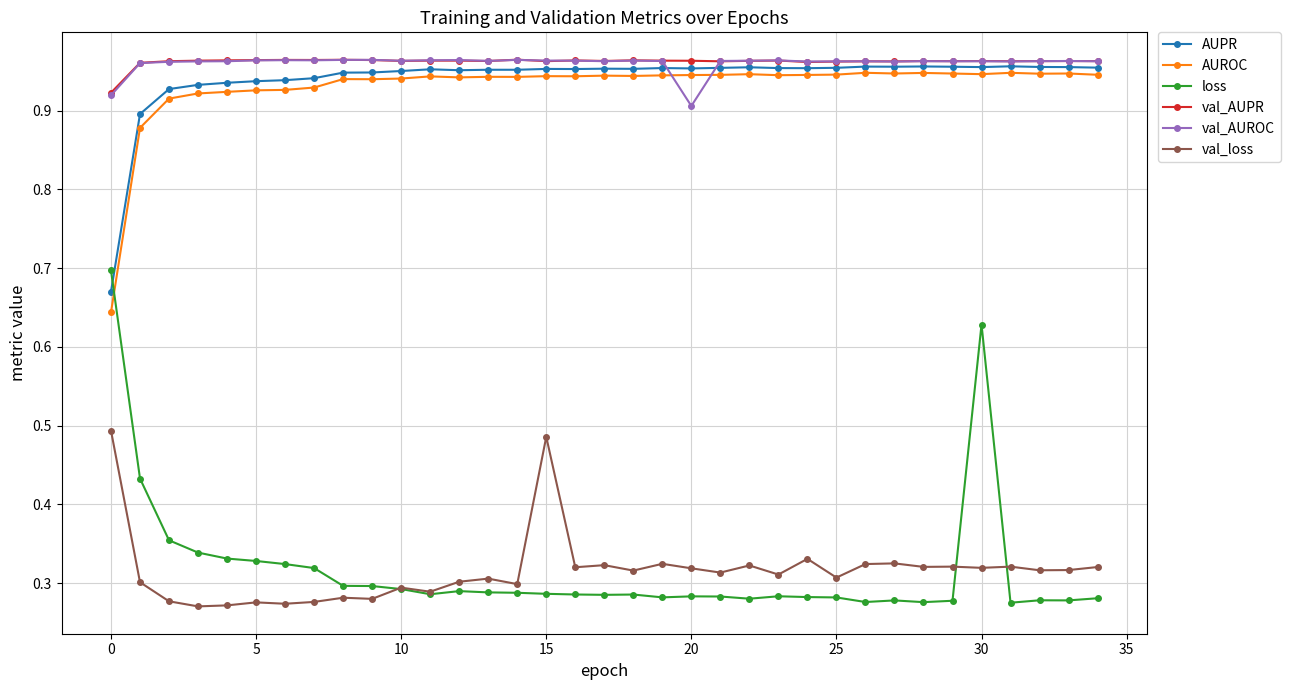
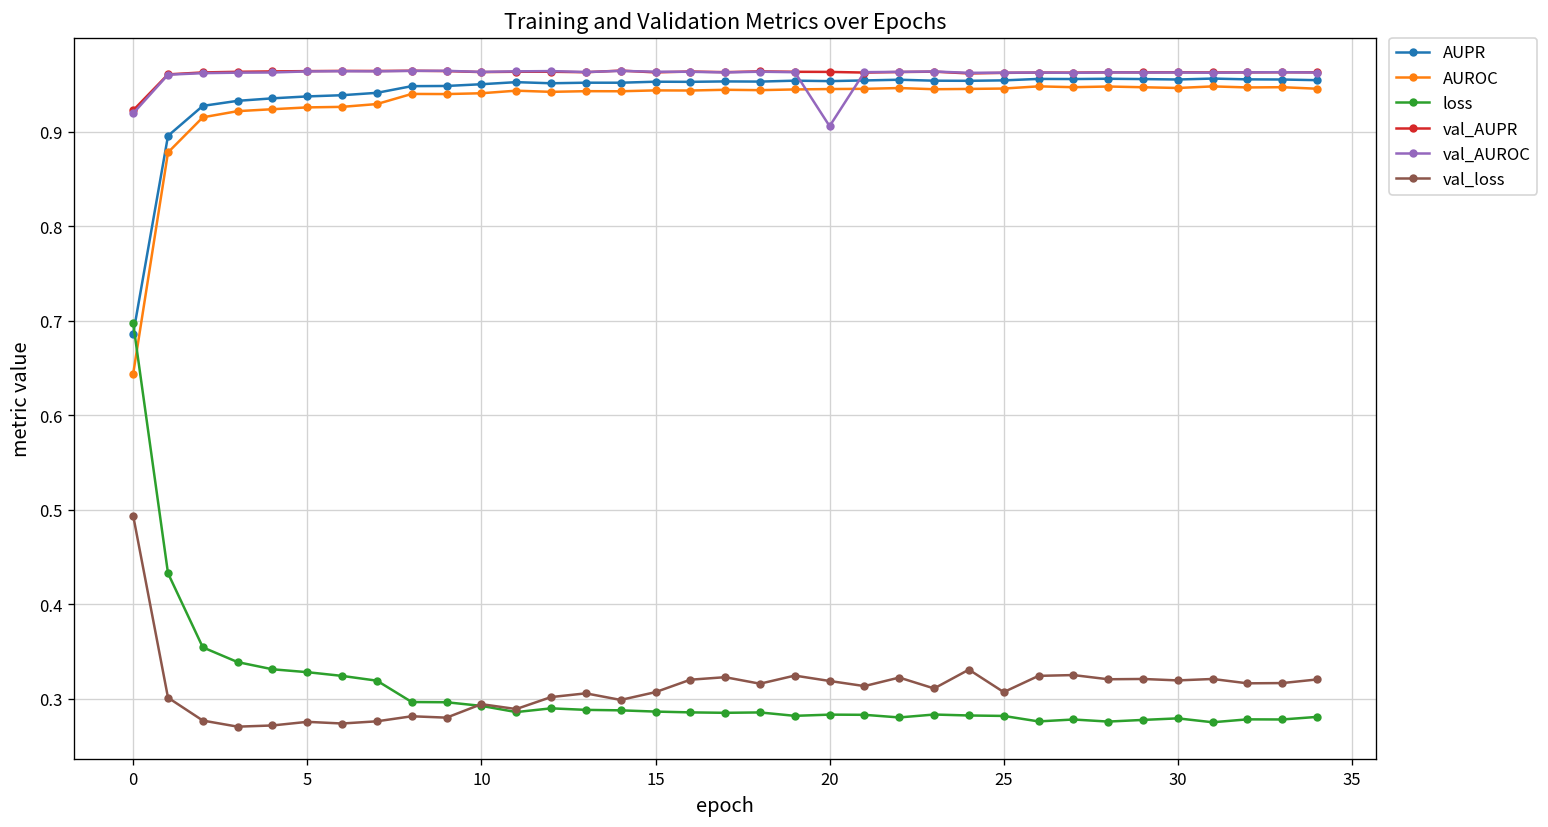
  {
    "AUPR": {
-     "0": 0.67,
+     "0": 0.69,
      "5": 0.94,
      "10": 0.95,
      "15": 0.95,
      "20": 0.95,
      "25": 0.95,
      "30": 0.96
    },
    "AUROC": {
      "0": 0.64,
      "5": 0.93,
      "10": 0.94,
      "15": 0.94,
      "20": 0.95,
      "25": 0.95,
      "30": 0.95
    },
    "loss": {
      "0": 0.70,
      "5": 0.33,
      "15": 0.29,
      "20": 0.28,
      "25": 0.28,
-     "30": 0.63
+     "30": 0.28
    },
    "val_AUPR": {
      "0": 0.92,
      "20": 0.96
    },
    "val_AUROC": {
      "0": 0.92,
      "20": 0.91
    },
    "val_loss": {
      "0": 0.49,
      "5": 0.28,
-     "15": 0.49,
+     "15": 0.31,
      "20": 0.32,
      "25": 0.31,
      "30": 0.32
    }
  }
